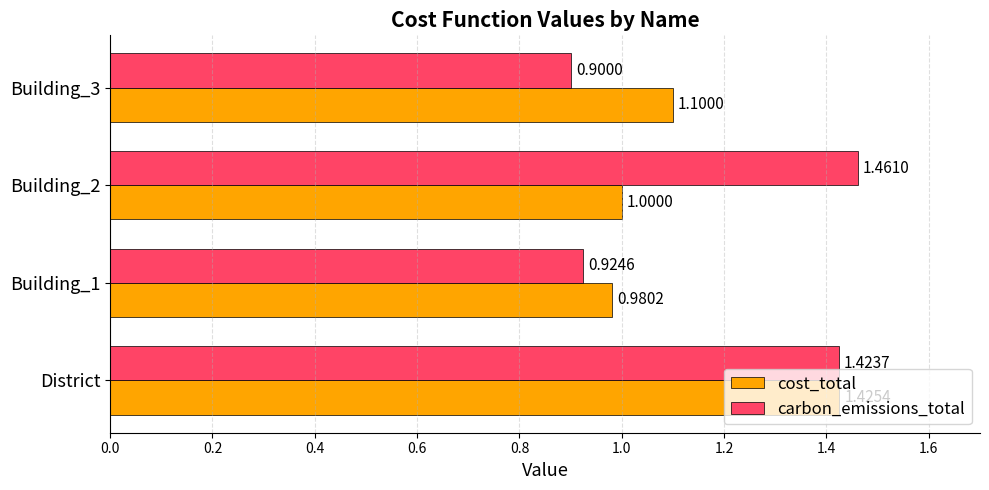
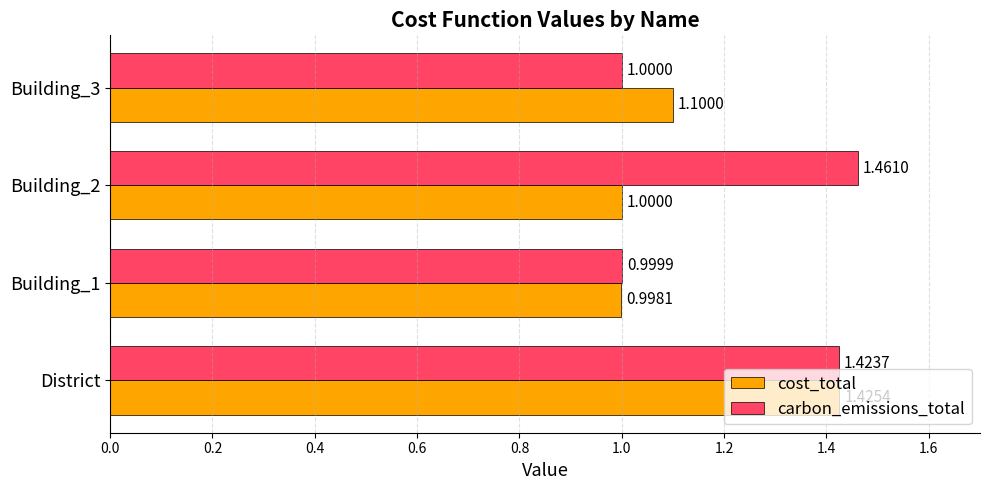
  {
    "cost_total": {
      "Building_3": 1.1000,
      "Building_2": 1.0000,
-     "Building_1": 0.9802
+     "Building_1": 0.9981
    },
    "carbon_emissions_total": {
-     "Building_3": 0.9000,
+     "Building_3": 1.0000,
      "Building_2": 1.4610,
-     "Building_1": 0.9246
+     "Building_1": 0.9999
    }
  }
